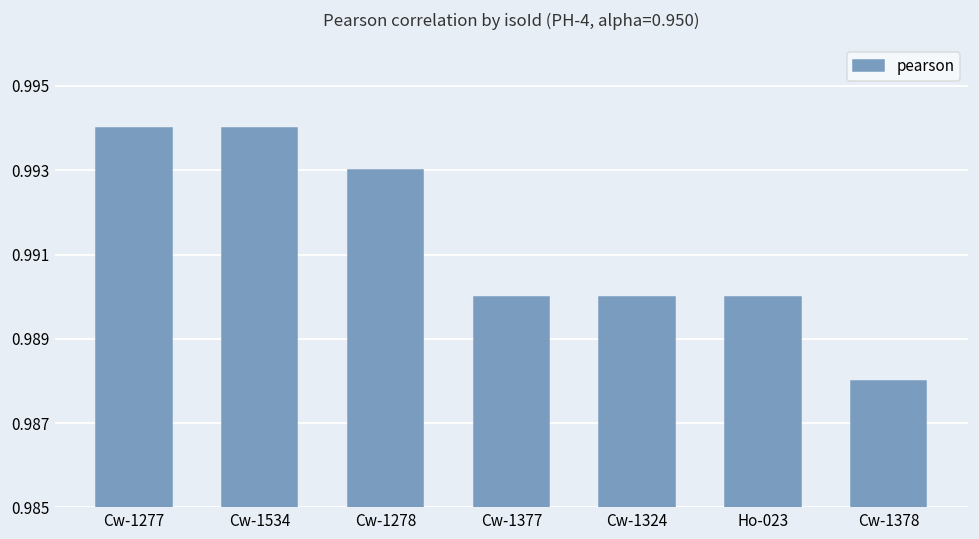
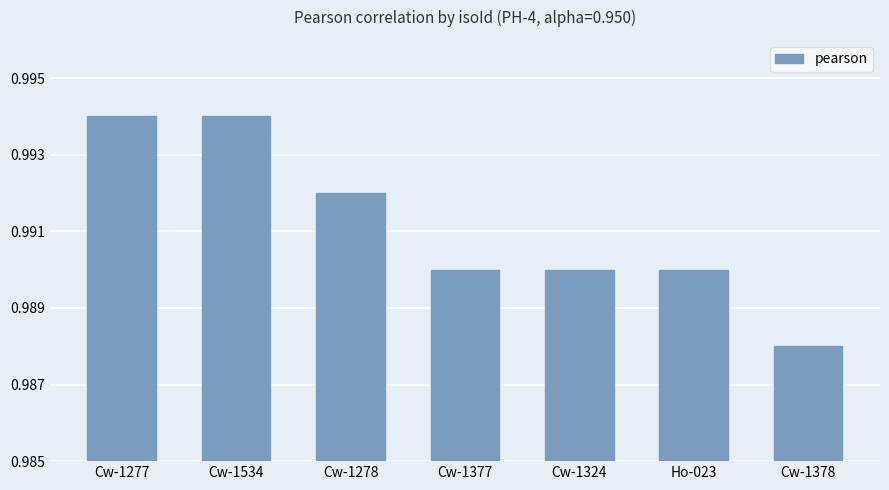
  {
    "Cw-1277": 0.994,
    "Cw-1534": 0.994,
-   "Cw-1278": 0.993,
+   "Cw-1278": 0.992,
    "Cw-1377": 0.990,
    "Cw-1324": 0.990,
    "Ho-023": 0.990,
    "Cw-1378": 0.988
  }
